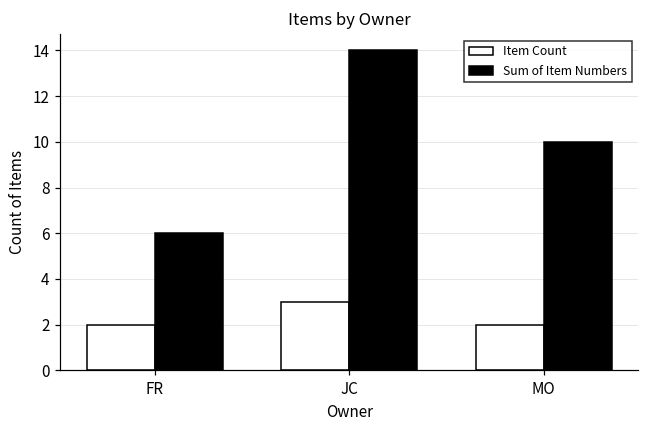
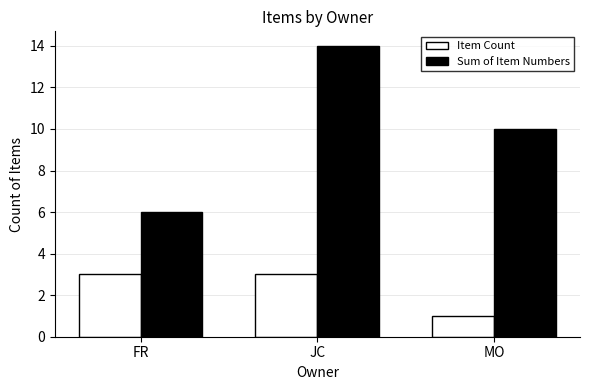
  {
    "Item Count": {
-     "FR": 2,
+     "FR": 3,
      "JC": 3,
-     "MO": 2
+     "MO": 1
    },
    "Sum of Item Numbers": {
      "FR": 6,
      "JC": 14,
      "MO": 10
    }
  }
